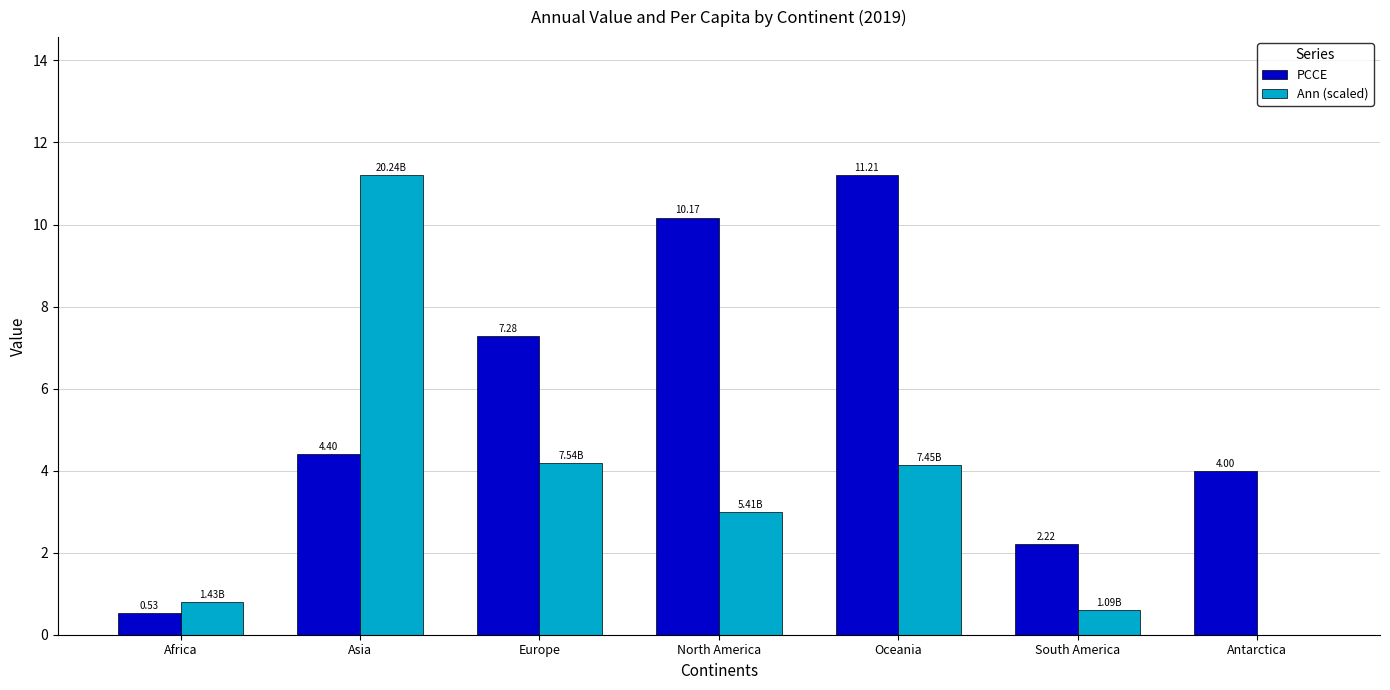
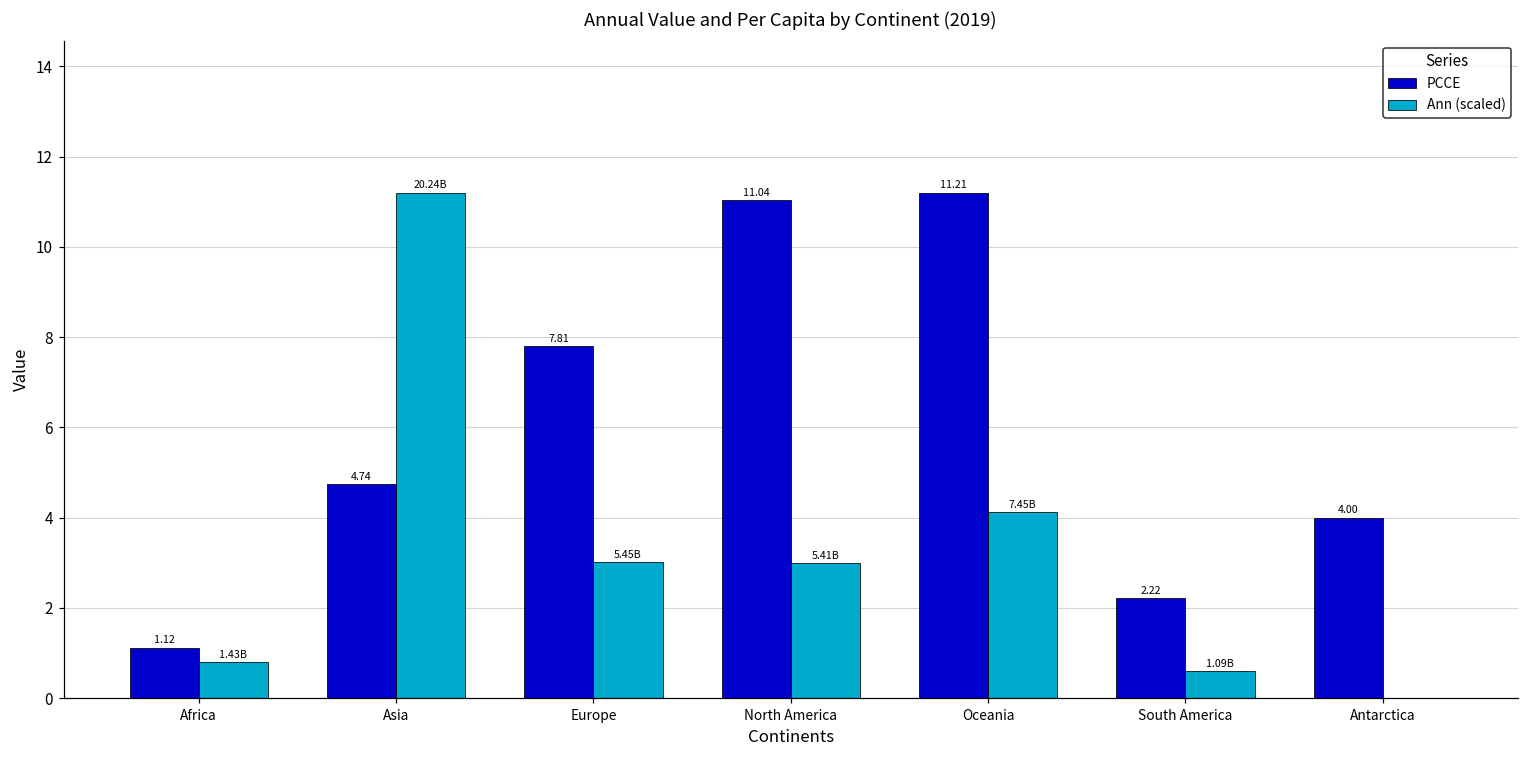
  {
    "PCCE": {
-     "Africa": "0.53",
-     "Asia": "4.40",
-     "Europe": "7.28",
-     "North America": "10.17",
+     "Africa": "1.12",
+     "Asia": "4.74",
+     "Europe": "7.81",
+     "North America": "11.04",
      "Oceania": "11.21",
      "South America": "2.22",
      "Antarctica": "4.00"
    },
    "Ann (scaled)": {
-     "Europe": "7.54B"
+     "Europe": "5.45B"
    }
  }
